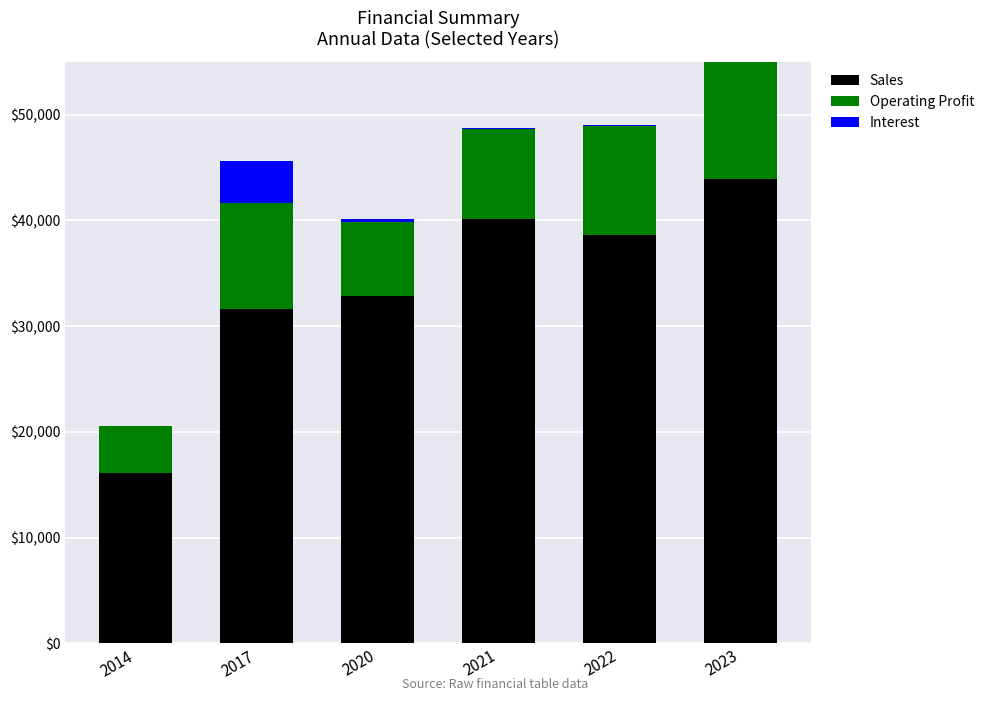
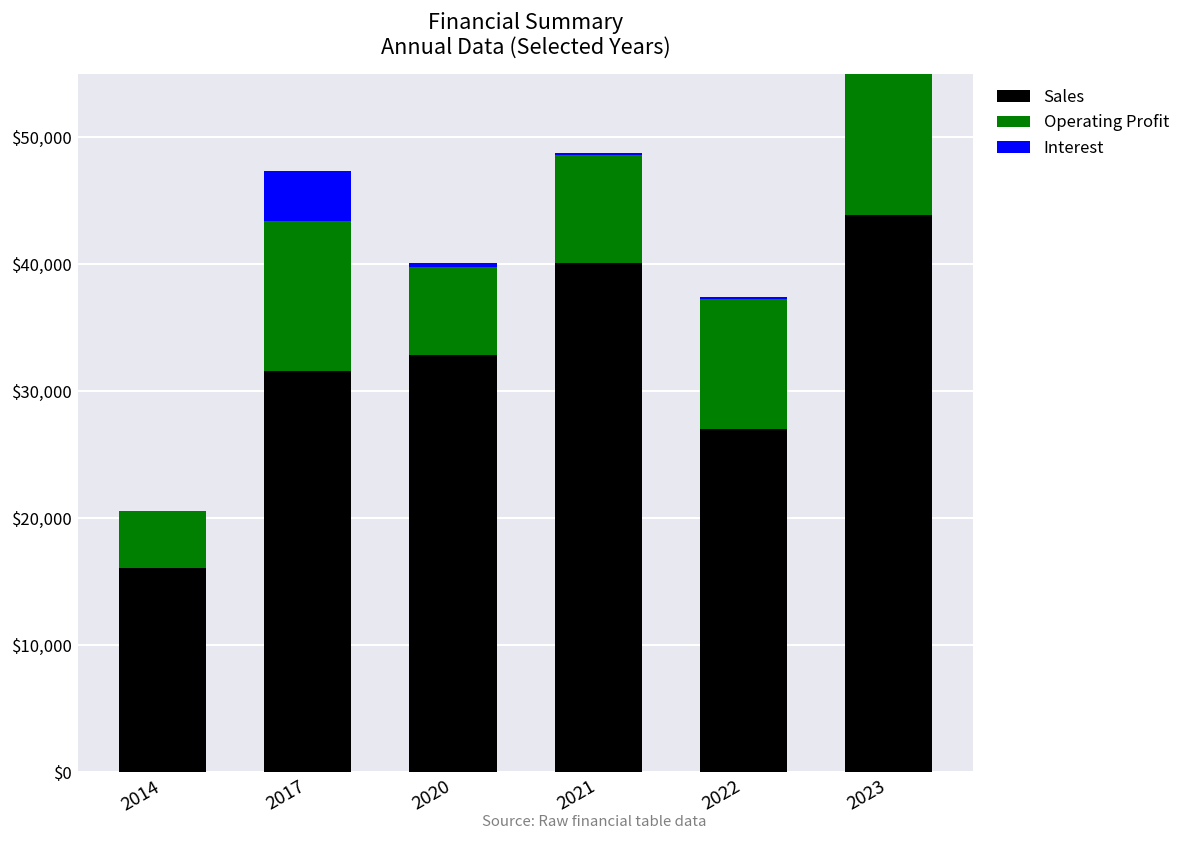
  {
    "Sales": {
      "2014": "$16,100",
      "2017": "$31,600",
      "2020": "$32,800",
      "2021": "$40,100",
-     "2022": "$38,700",
+     "2022": "$27,000",
      "2023": "$43,900"
    },
    "Operating Profit": {
      "2014": "$4,500",
-     "2017": "$10,100",
+     "2017": "$11,800",
      "2020": "$7,000",
      "2021": "$8,500",
      "2022": "$10,300"
    },
    "Interest": {
      "2017": "$3,900",
      "2020": "$300"
    }
  }
